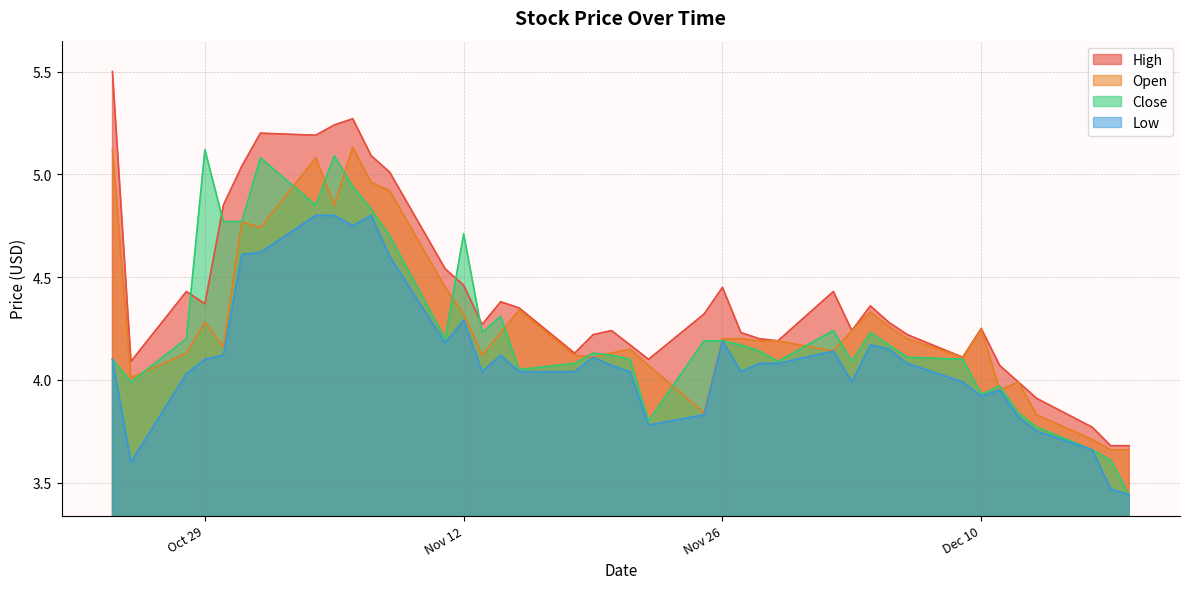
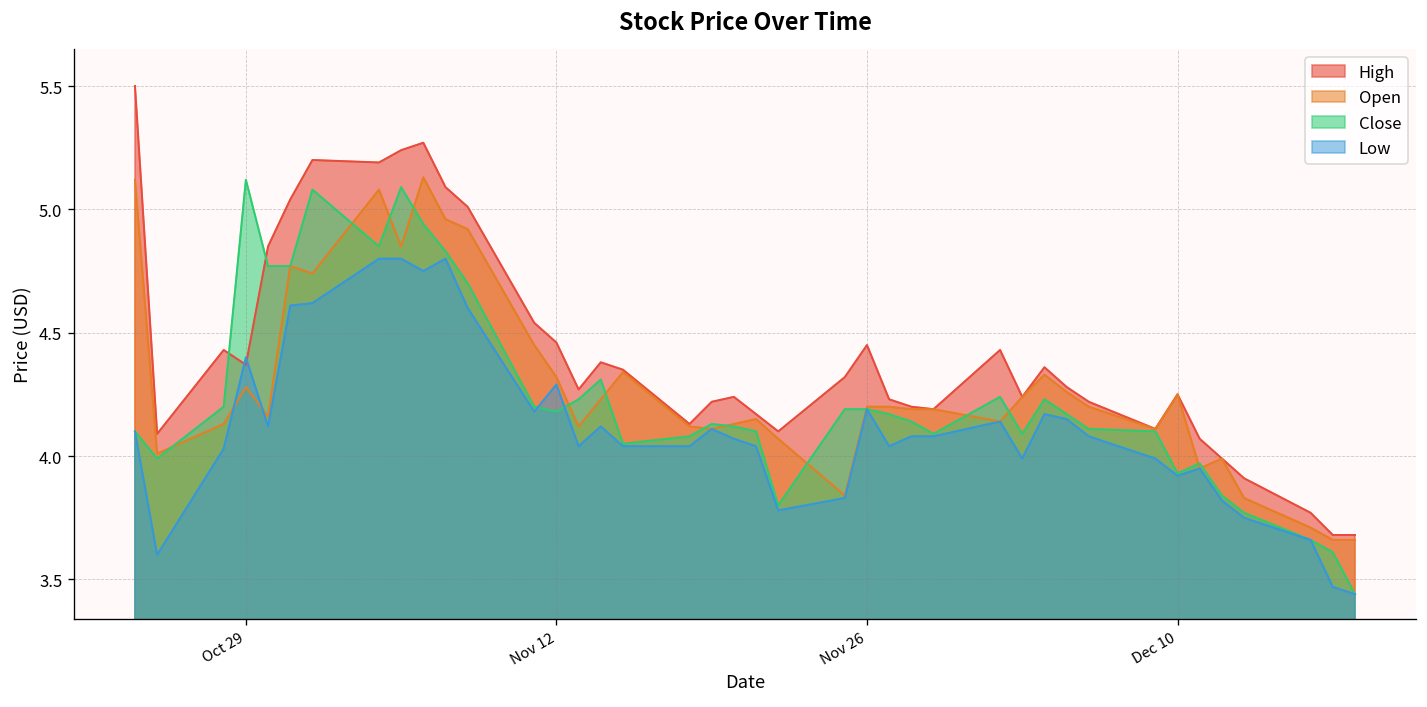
  {
    "Close": {
      "Oct 29": 5.12,
-     "Nov 12": 4.71
+     "Nov 12": 4.18
    },
    "Low": {
-     "Oct 29": 4.1,
+     "Oct 29": 4.4,
      "Nov 12": 4.3
    }
  }
